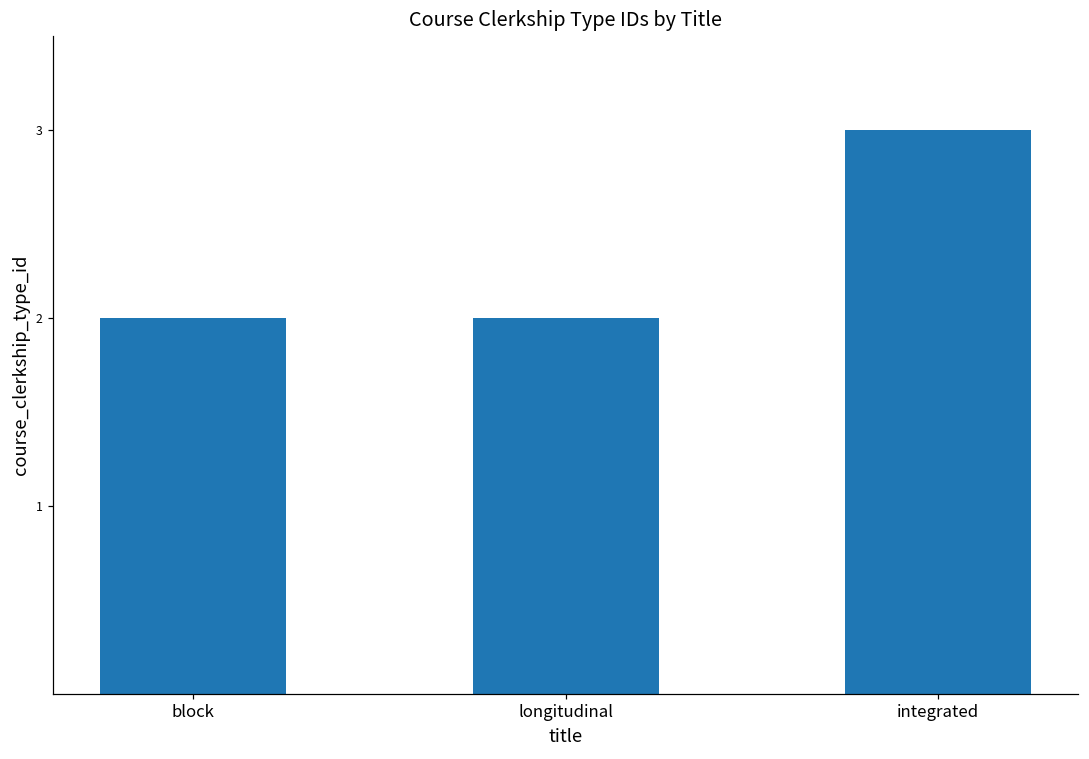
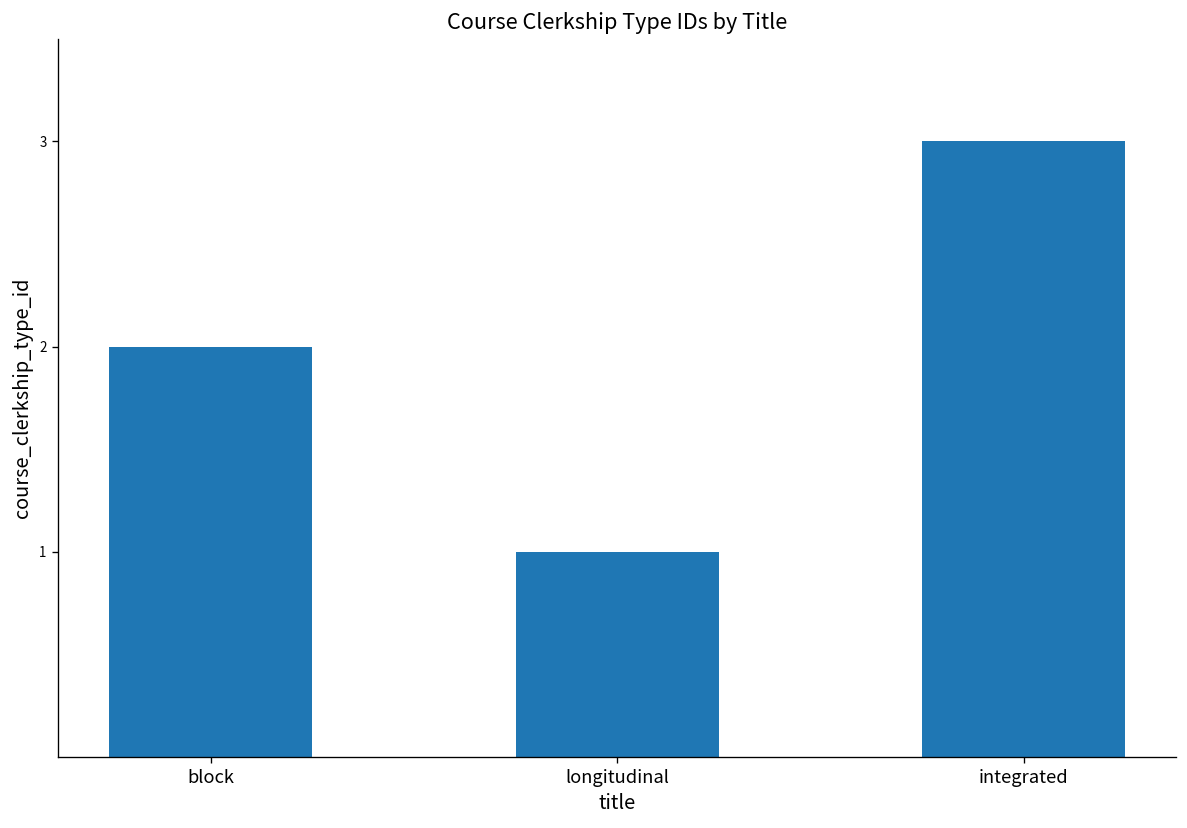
  {
    "block": 2,
-   "longitudinal": 2,
+   "longitudinal": 1,
    "integrated": 3
  }
